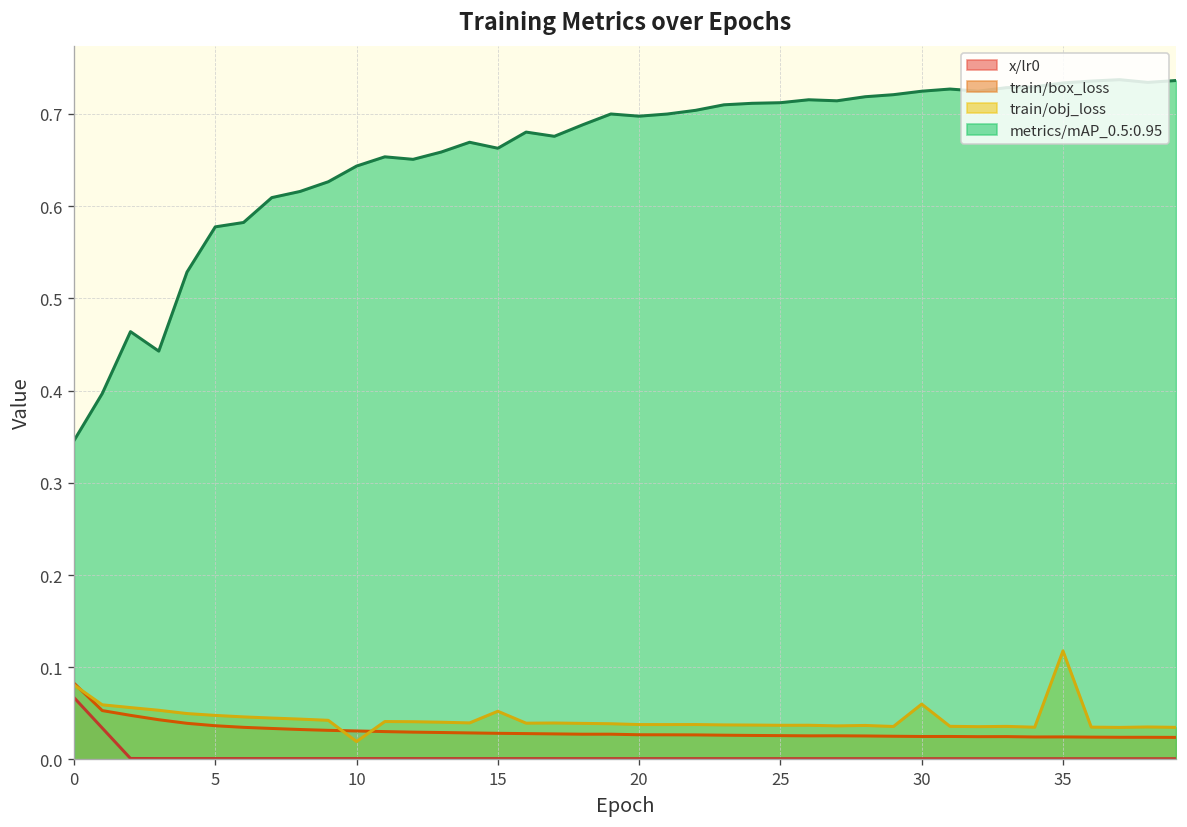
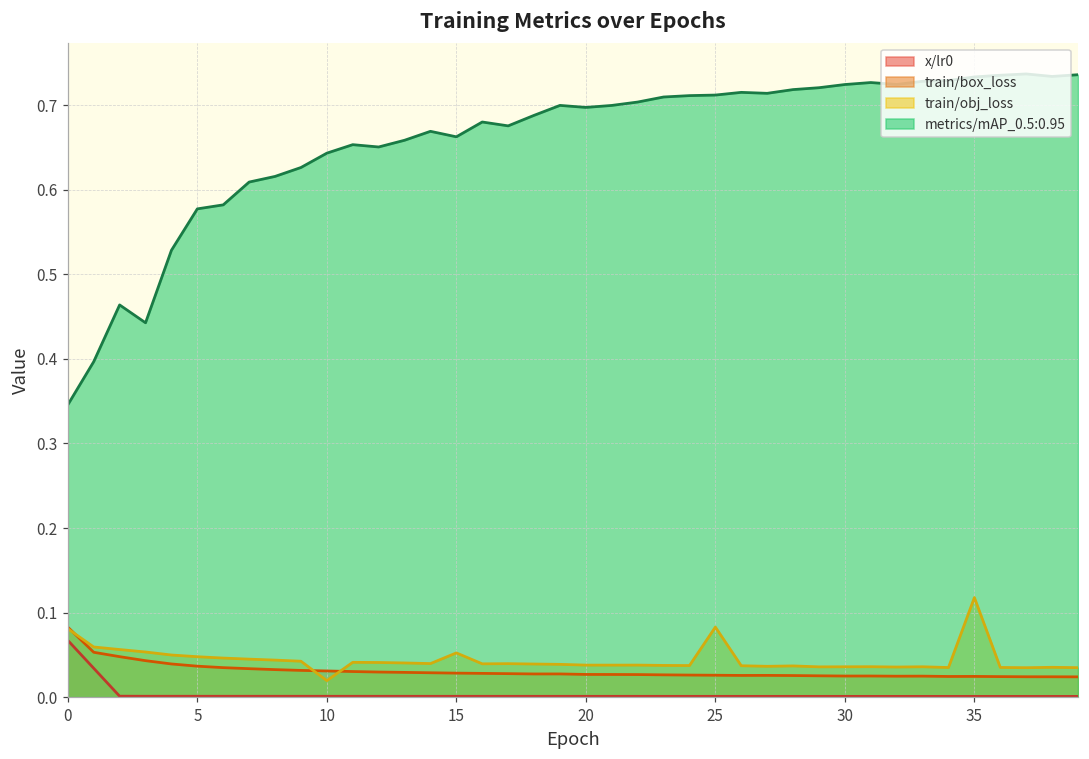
  {
    "train/obj_loss": {
      "5": 0.05,
      "10": 0.02,
      "15": 0.05,
      "20": 0.04,
-     "25": 0.04,
-     "30": 0.06,
+     "25": 0.08,
+     "30": 0.04,
      "35": 0.12
    },
    "metrics/mAP_0.5:0.95": {
      "0": 0.35,
      "5": 0.58,
      "10": 0.64,
      "15": 0.66,
      "20": 0.70,
      "25": 0.71,
      "30": 0.72
    }
  }
